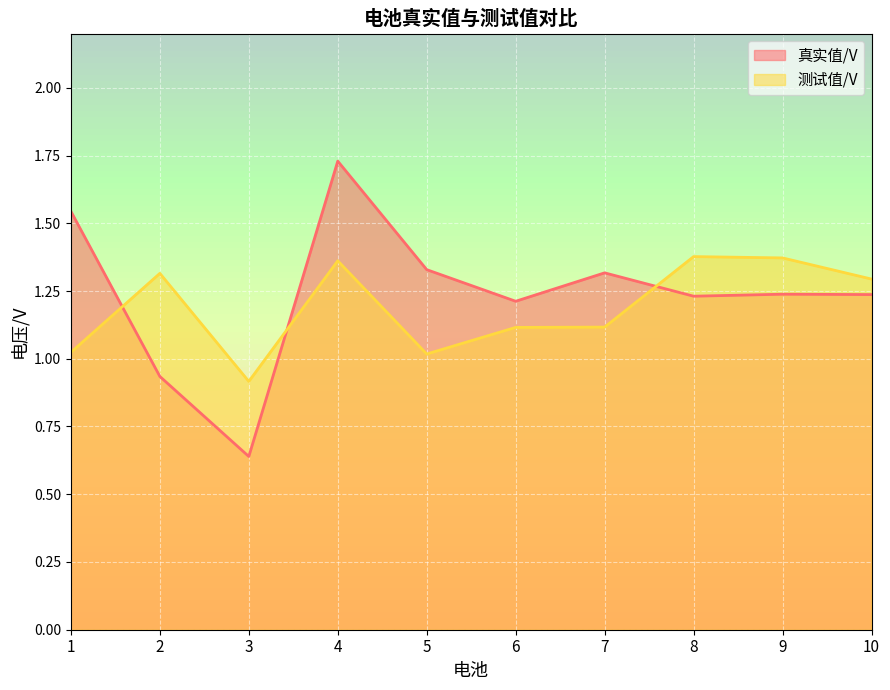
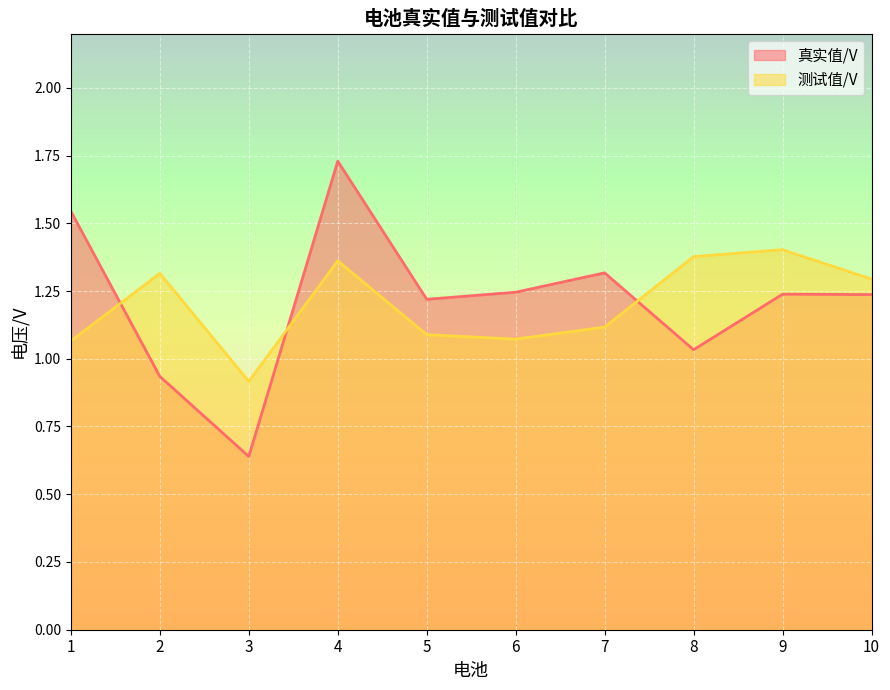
  {
    "真实值/V": {
      "1": 1.54,
      "2": 0.93,
      "3": 0.64,
      "4": 1.73,
-     "5": 1.33,
-     "6": 1.21,
+     "5": 1.22,
+     "6": 1.25,
      "7": 1.32,
-     "8": 1.23,
+     "8": 1.03,
      "9": 1.24,
      "10": 1.24
    },
    "测试值/V": {
-     "1": 1.02,
+     "1": 1.07,
      "2": 1.32,
      "3": 0.92,
      "4": 1.36,
-     "5": 1.02,
-     "6": 1.12,
+     "5": 1.09,
+     "6": 1.07,
      "7": 1.12,
      "8": 1.38,
-     "9": 1.37,
+     "9": 1.40,
      "10": 1.29
    }
  }
